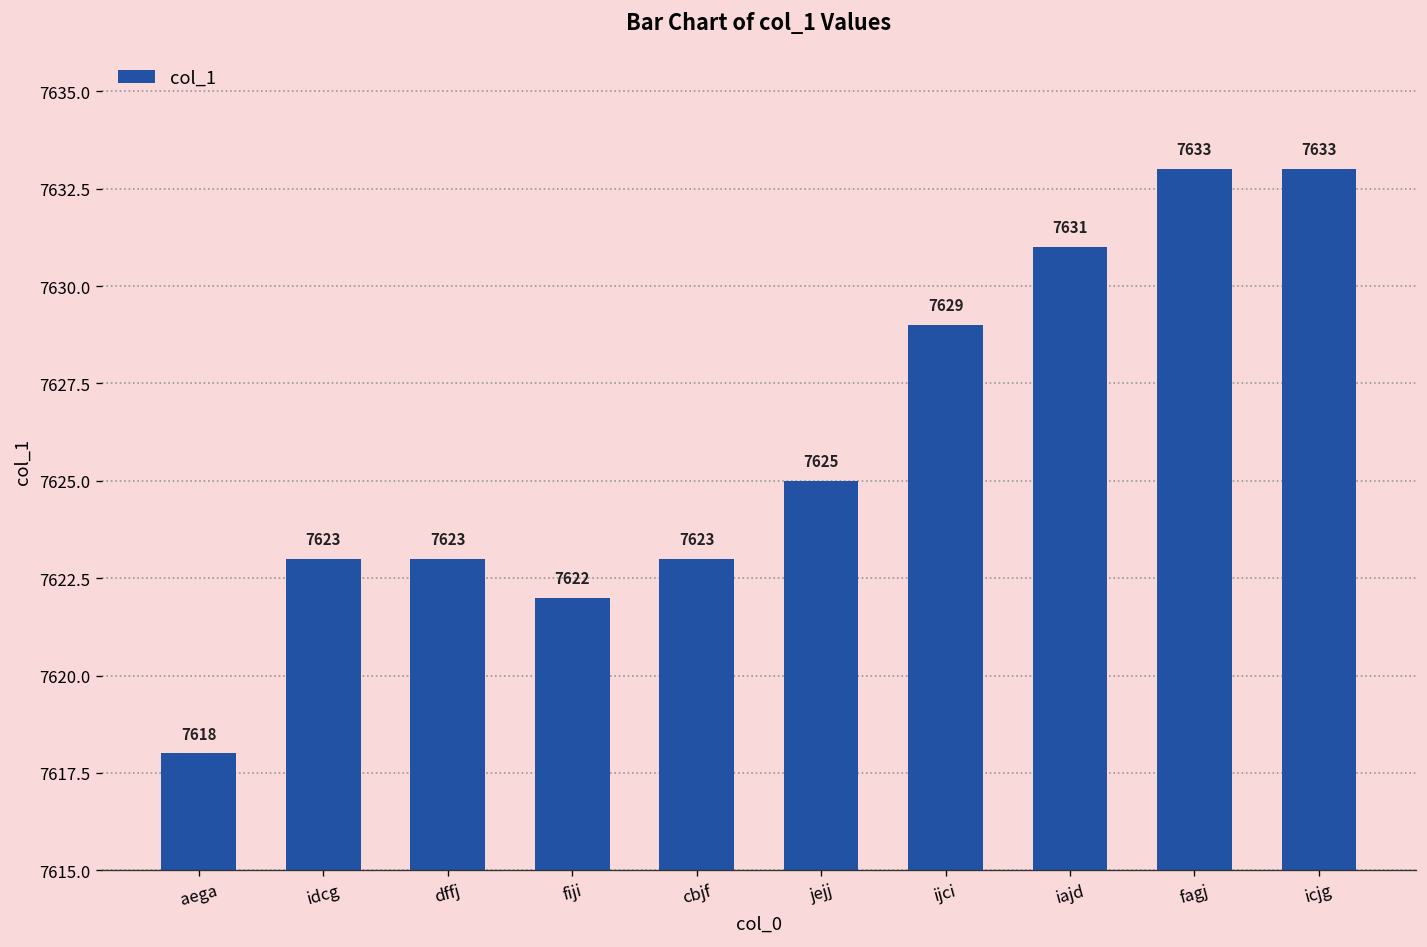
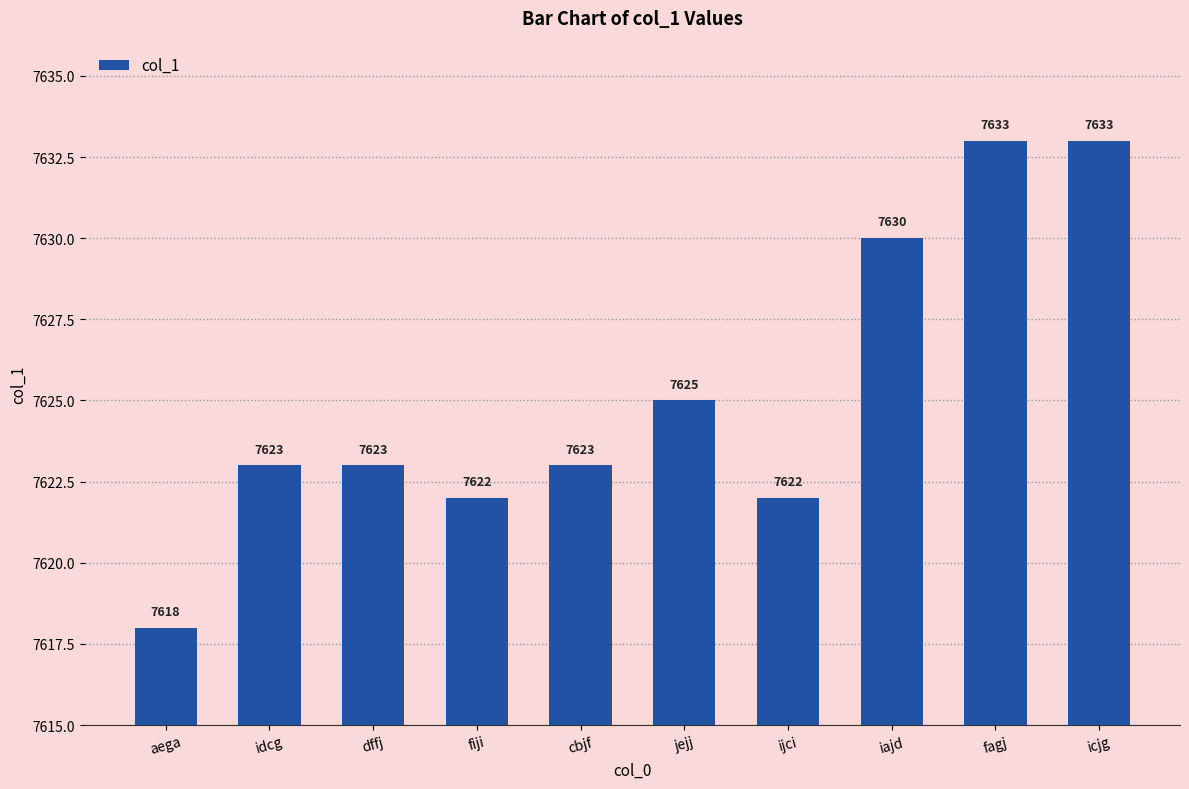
  {
    "aega": 7618,
    "idcg": 7623,
    "dffj": 7623,
    "fiji": 7622,
    "cbjf": 7623,
    "jejj": 7625,
-   "ijci": 7629,
-   "iajd": 7631,
+   "ijci": 7622,
+   "iajd": 7630,
    "fagj": 7633,
    "icjg": 7633
  }
